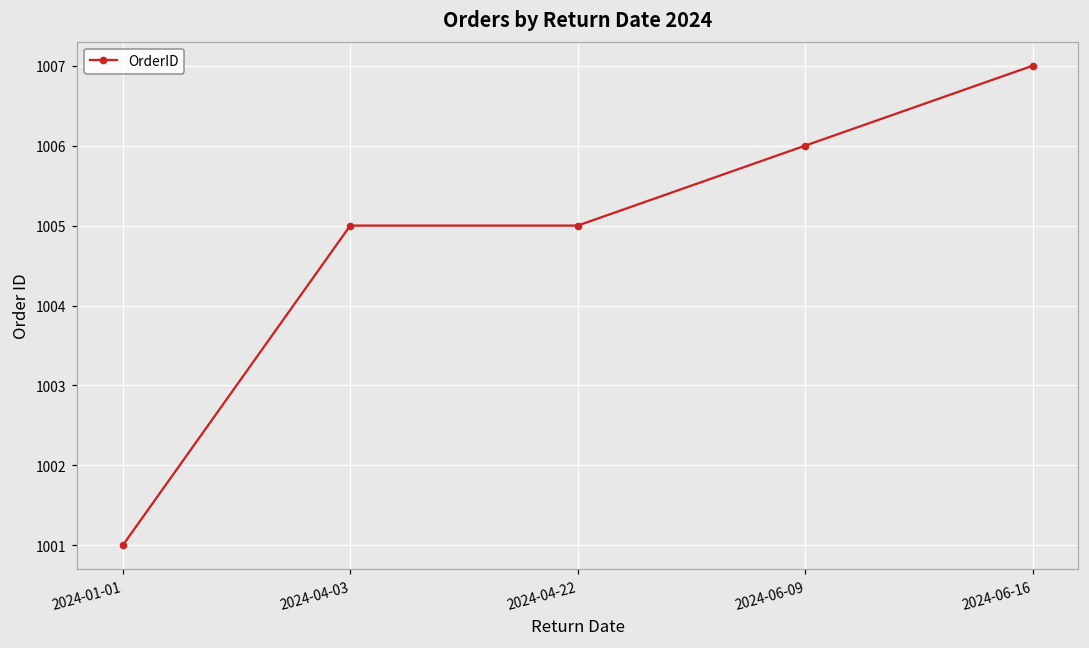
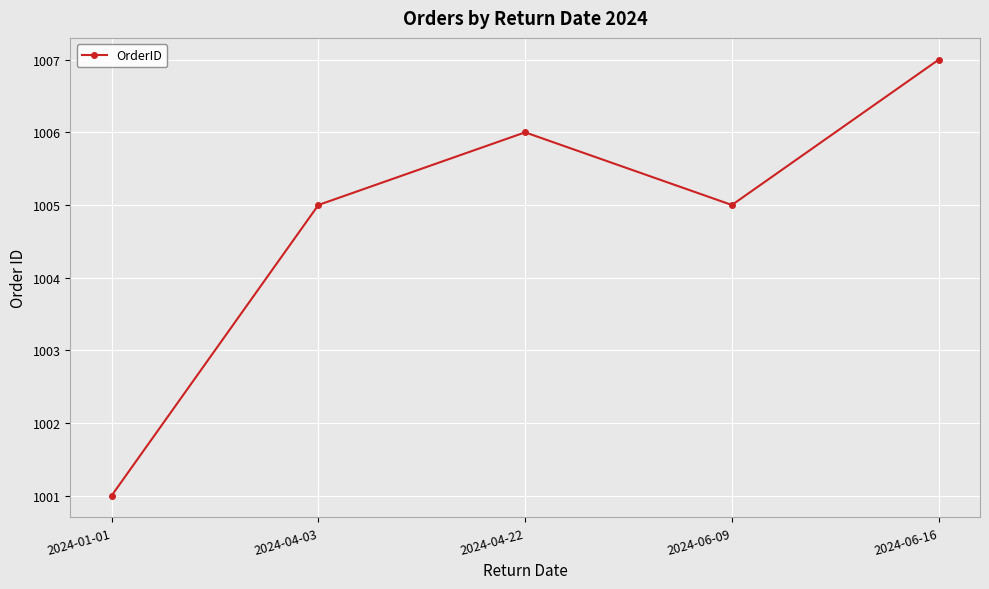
  {
    "2024-01-01": 1001,
    "2024-04-03": 1005,
-   "2024-04-22": 1005,
-   "2024-06-09": 1006,
+   "2024-04-22": 1006,
+   "2024-06-09": 1005,
    "2024-06-16": 1007
  }
